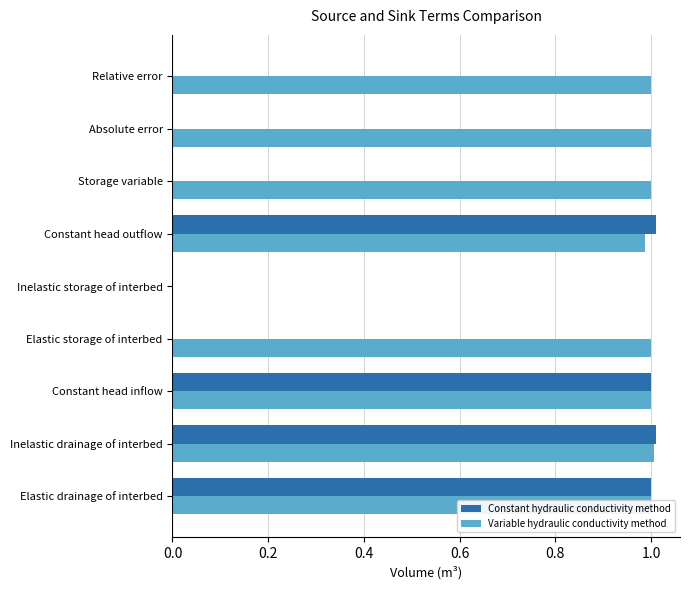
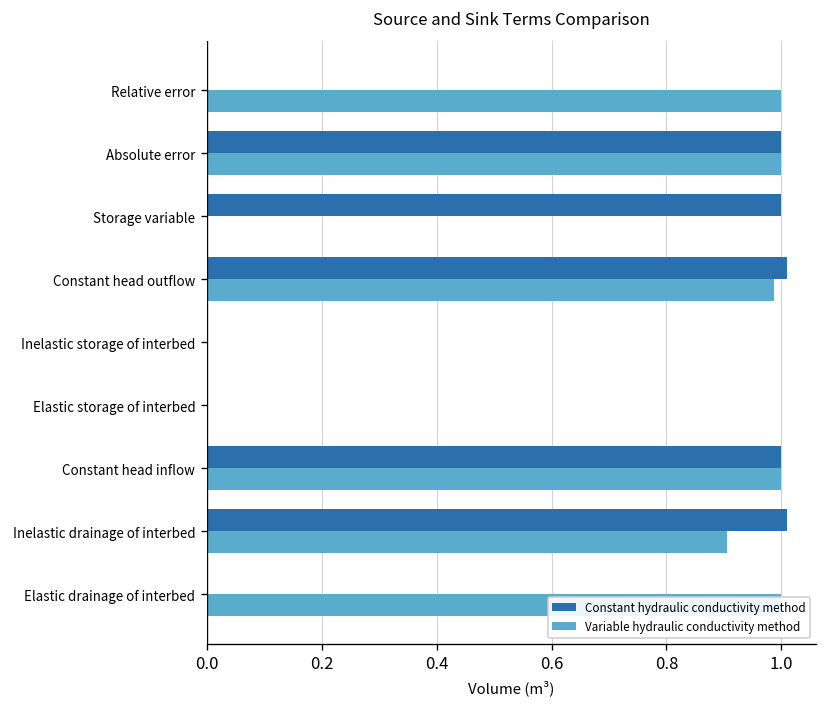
  {
    "Constant hydraulic conductivity method": {
-     "Absolute error": 0,
-     "Storage variable": 0,
+     "Absolute error": 1,
+     "Storage variable": 1,
      "Constant head outflow": 1.01,
      "Inelastic storage of interbed": 0,
      "Elastic storage of interbed": 0,
      "Constant head inflow": 1,
      "Inelastic drainage of interbed": 1.01,
-     "Elastic drainage of interbed": 1
+     "Elastic drainage of interbed": 0
    },
    "Variable hydraulic conductivity method": {
      "Relative error": 1.00,
      "Absolute error": 1.00,
-     "Storage variable": 1,
+     "Storage variable": 0,
      "Constant head outflow": 0.99,
      "Inelastic storage of interbed": 0.00,
-     "Elastic storage of interbed": 1,
+     "Elastic storage of interbed": 0,
      "Constant head inflow": 1.00,
-     "Inelastic drainage of interbed": 1.01
+     "Inelastic drainage of interbed": 0.91
    }
  }
